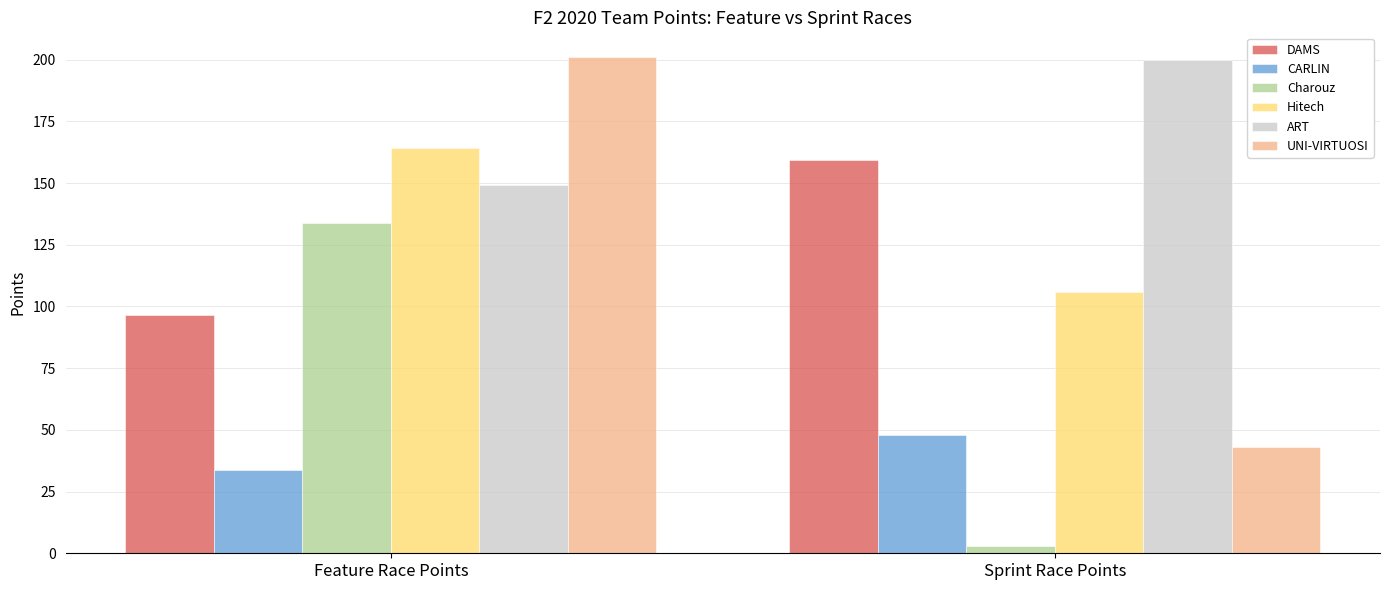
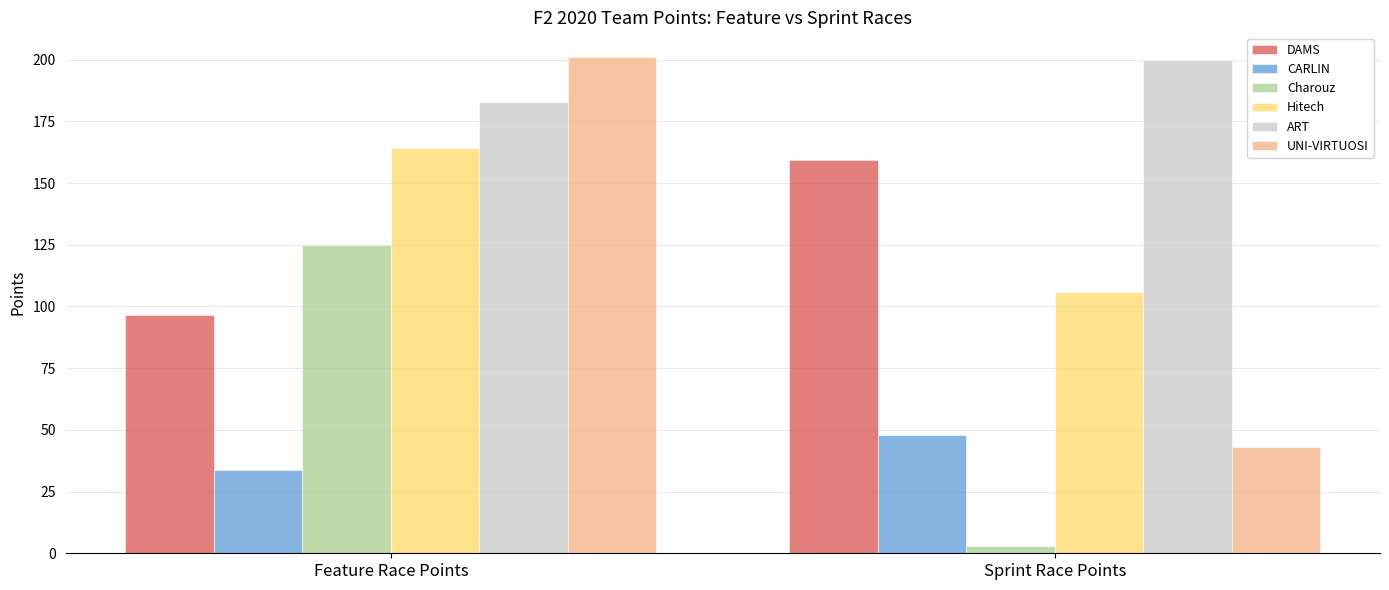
  {
    "DAMS": {
      "Feature Race Points": 97,
      "Sprint Race Points": 159
    },
    "CARLIN": {
      "Feature Race Points": 34,
      "Sprint Race Points": 48
    },
    "Charouz": {
-     "Feature Race Points": 134,
+     "Feature Race Points": 125,
      "Sprint Race Points": 3
    },
    "ART": {
-     "Feature Race Points": 149,
+     "Feature Race Points": 183,
      "Sprint Race Points": 200
    }
  }
